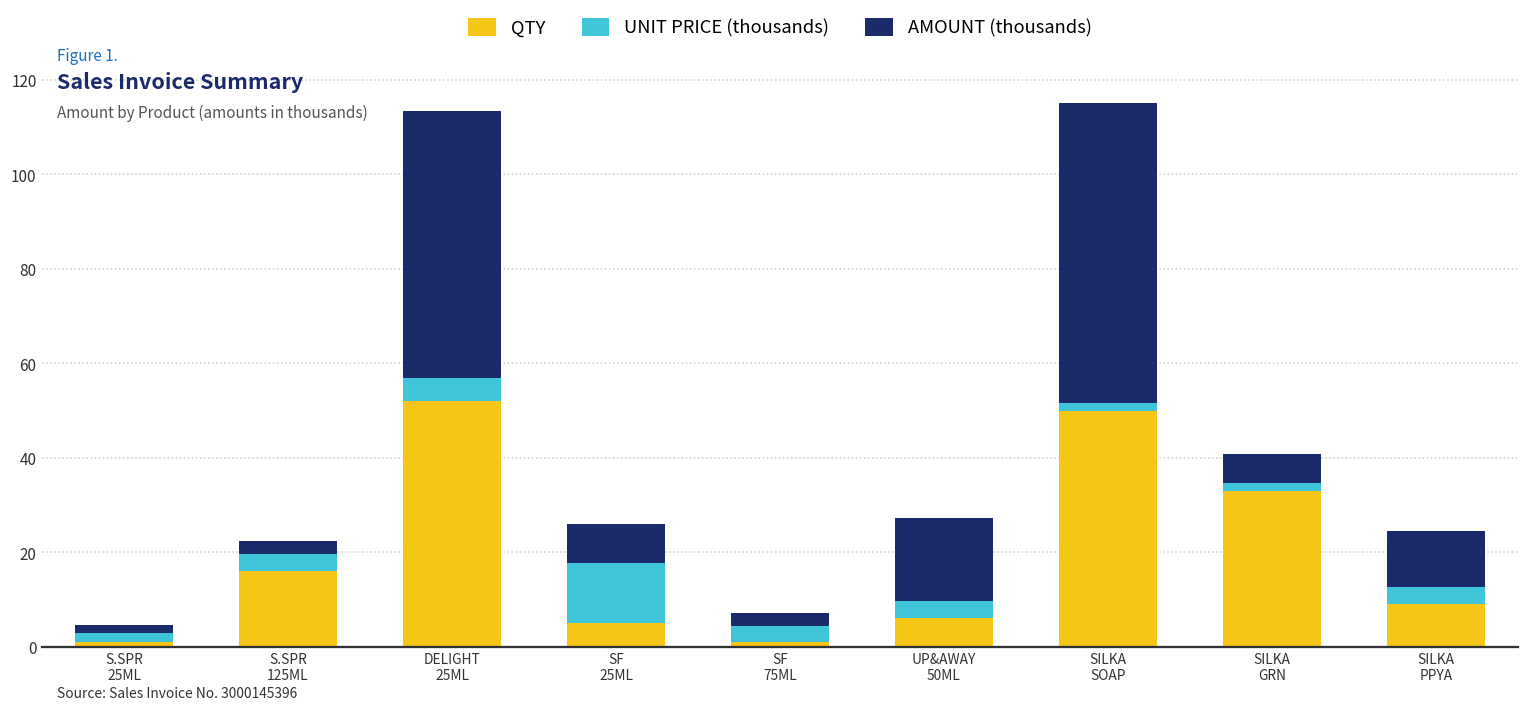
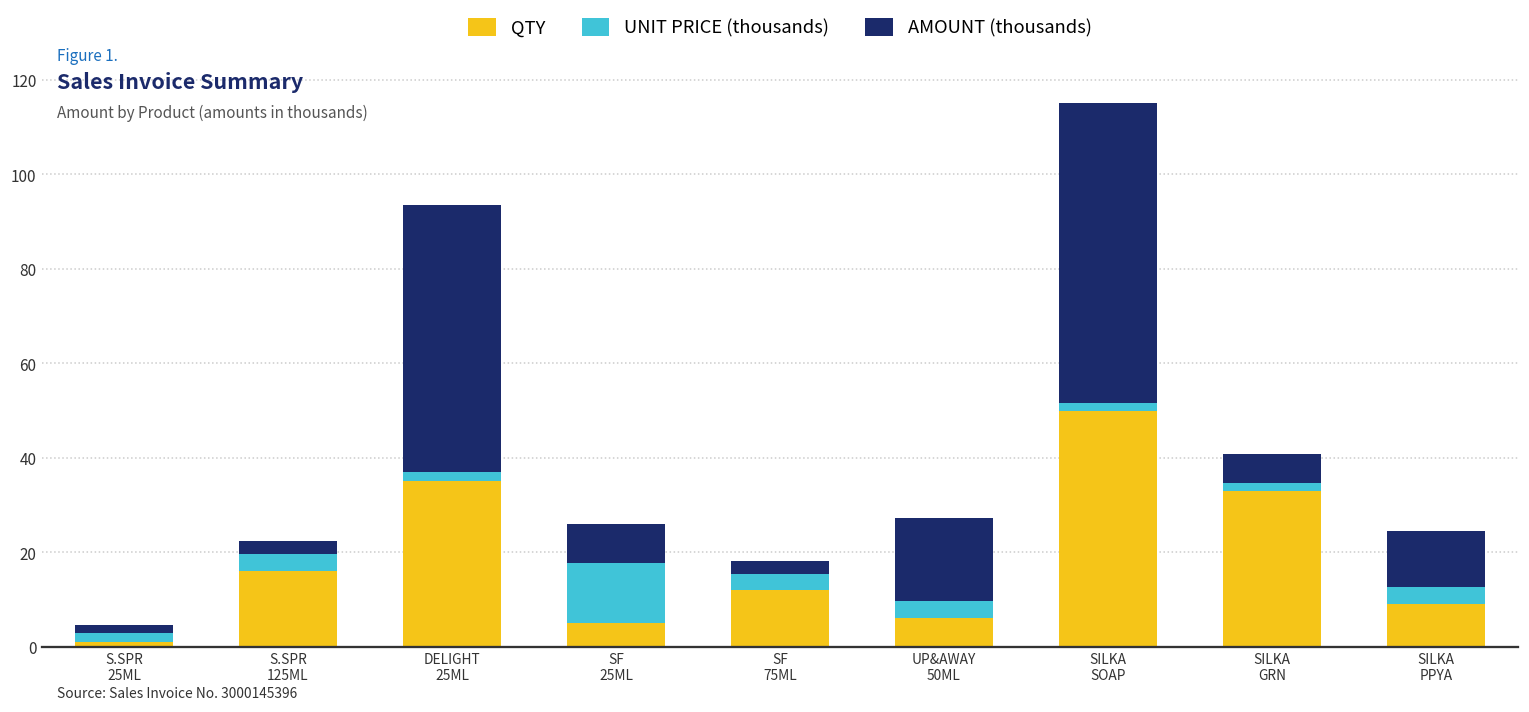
  {
    "QTY": {
      "S.SPR 25ML": 1,
      "S.SPR 125ML": 16,
-     "DELIGHT 25ML": 52,
+     "DELIGHT 25ML": 35,
      "SF 25ML": 5,
-     "SF 75ML": 1,
+     "SF 75ML": 12,
      "UP&AWAY 50ML": 6,
      "SILKA SOAP": 50,
      "SILKA GRN": 33,
      "SILKA PPYA": 9
    },
    "UNIT PRICE (thousands)": {
      "S.SPR 25ML": 2,
      "S.SPR 125ML": 4,
-     "DELIGHT 25ML": 5,
+     "DELIGHT 25ML": 2,
      "SF 25ML": 13,
      "SF 75ML": 3,
      "UP&AWAY 50ML": 4,
      "SILKA SOAP": 2,
      "SILKA GRN": 2,
      "SILKA PPYA": 4
    },
    "AMOUNT (thousands)": {
      "S.SPR 25ML": 2,
      "S.SPR 125ML": 3,
      "DELIGHT 25ML": 57,
      "SF 25ML": 8,
      "SF 75ML": 3,
      "UP&AWAY 50ML": 18,
      "SILKA SOAP": 64,
      "SILKA GRN": 6,
      "SILKA PPYA": 12
    }
  }
